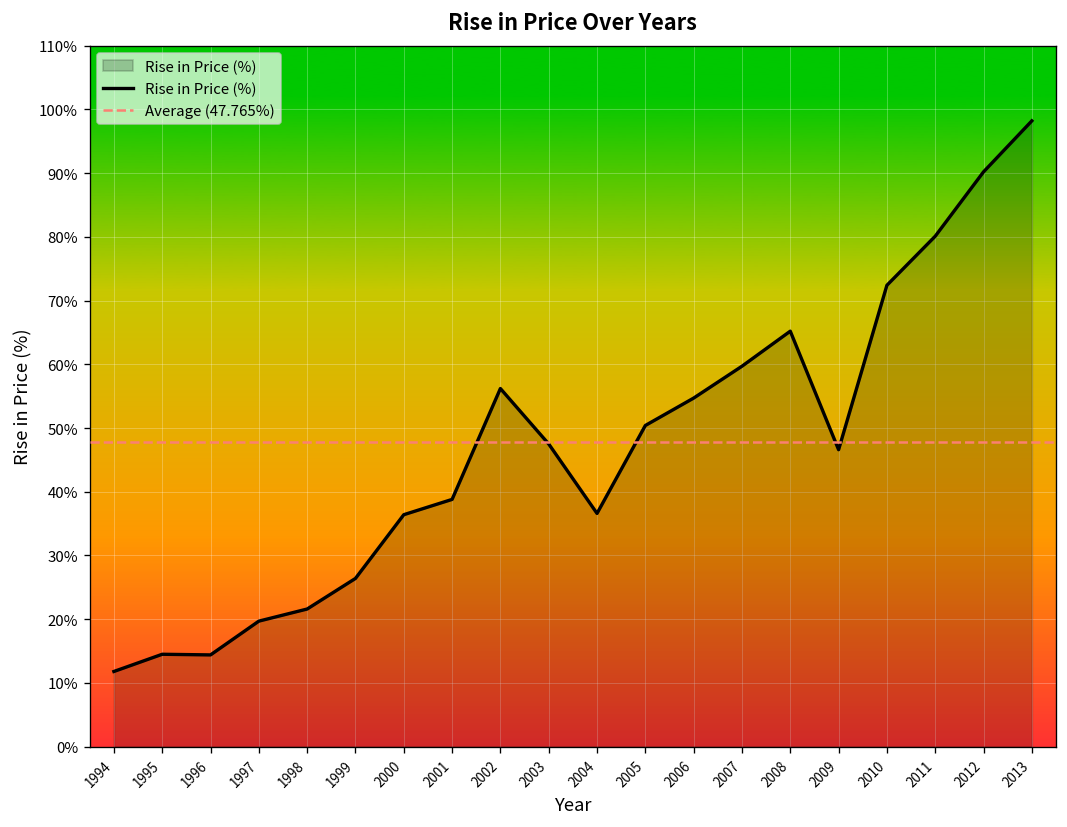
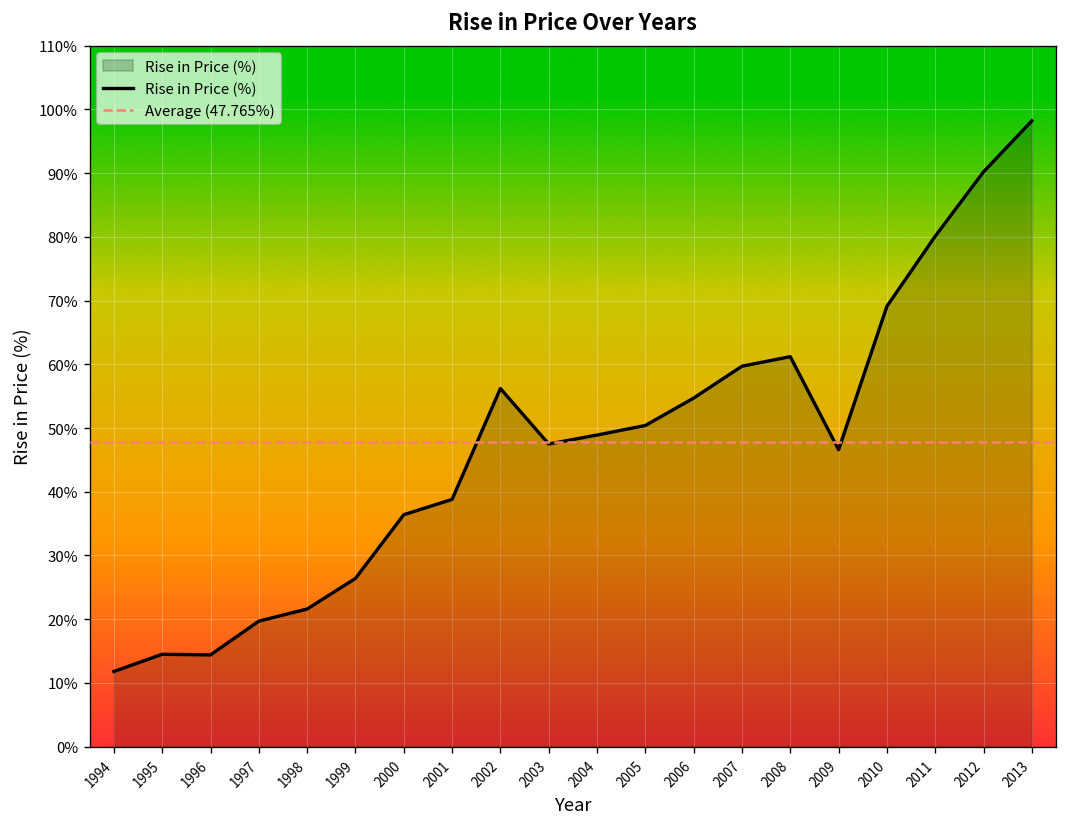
  {
    "1994": "12%",
    "1995": "15%",
    "1996": "14%",
    "1997": "20%",
    "1998": "22%",
    "1999": "26%",
    "2000": "36%",
    "2001": "39%",
    "2002": "56%",
    "2003": "48%",
-   "2004": "37%",
+   "2004": "49%",
    "2005": "50%",
    "2006": "55%",
    "2007": "60%",
-   "2008": "65%",
+   "2008": "61%",
    "2009": "47%",
-   "2010": "72%",
+   "2010": "69%",
    "2011": "80%",
    "2012": "90%",
    "2013": "98%"
  }
